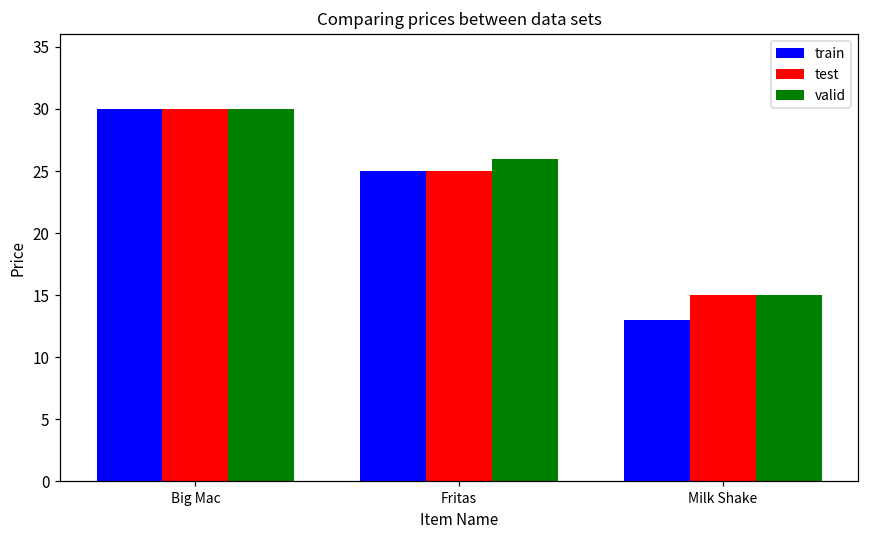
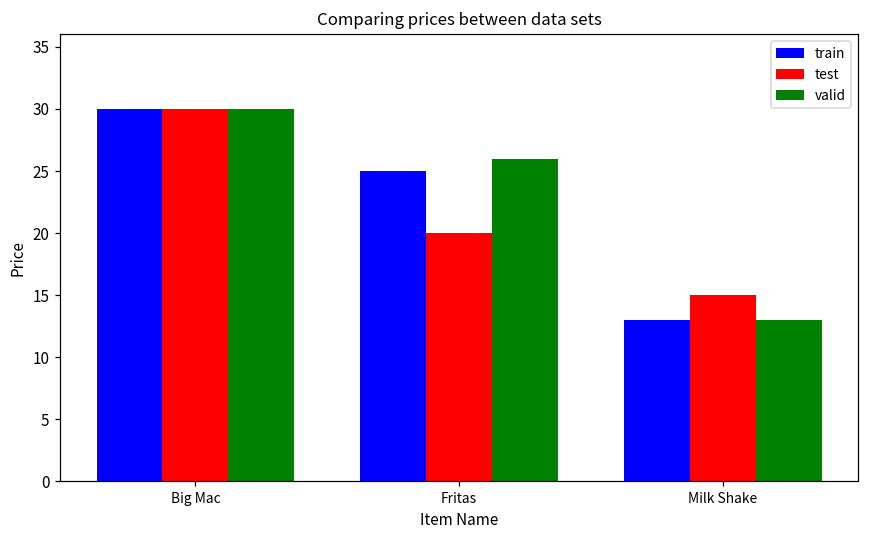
  {
    "train": {
      "Big Mac": 30,
      "Fritas": 25,
      "Milk Shake": 13
    },
    "test": {
      "Big Mac": 30,
-     "Fritas": 25,
+     "Fritas": 20,
      "Milk Shake": 15
    },
    "valid": {
      "Big Mac": 30,
      "Fritas": 26,
-     "Milk Shake": 15
+     "Milk Shake": 13
    }
  }
